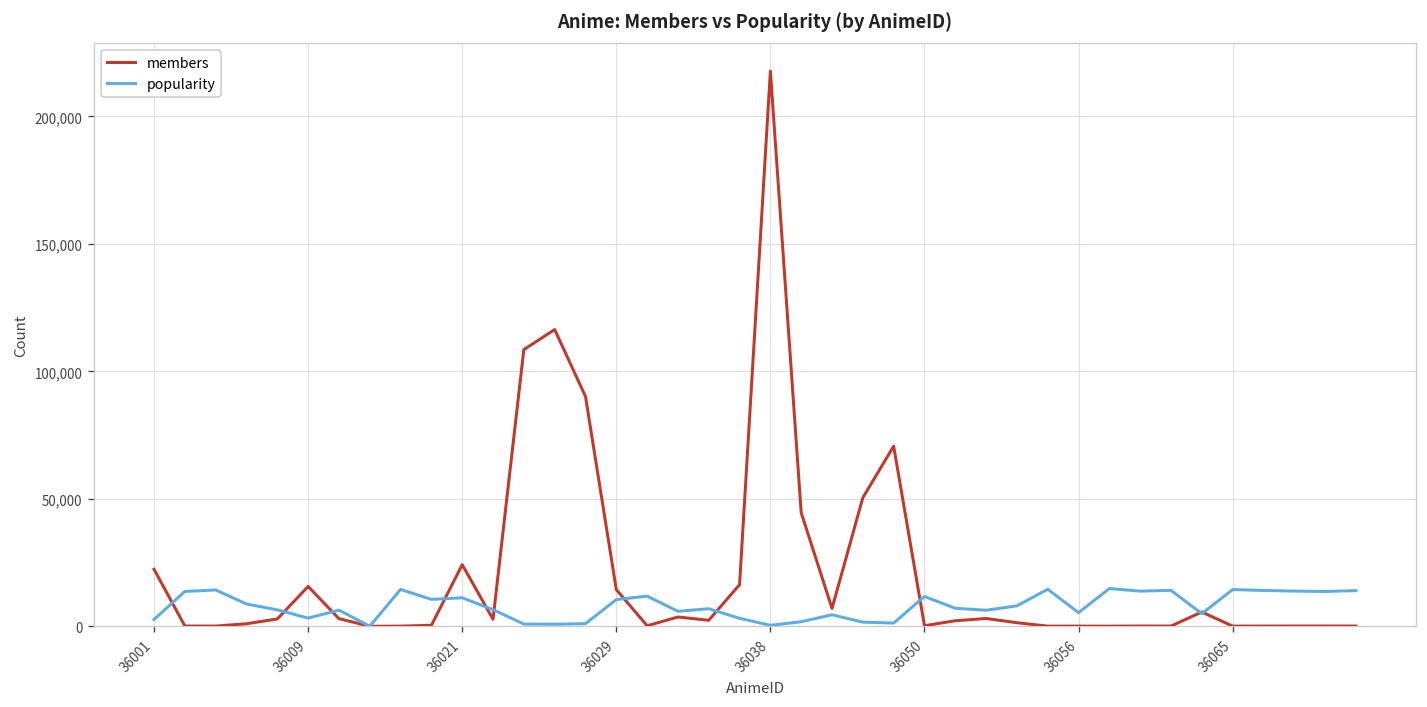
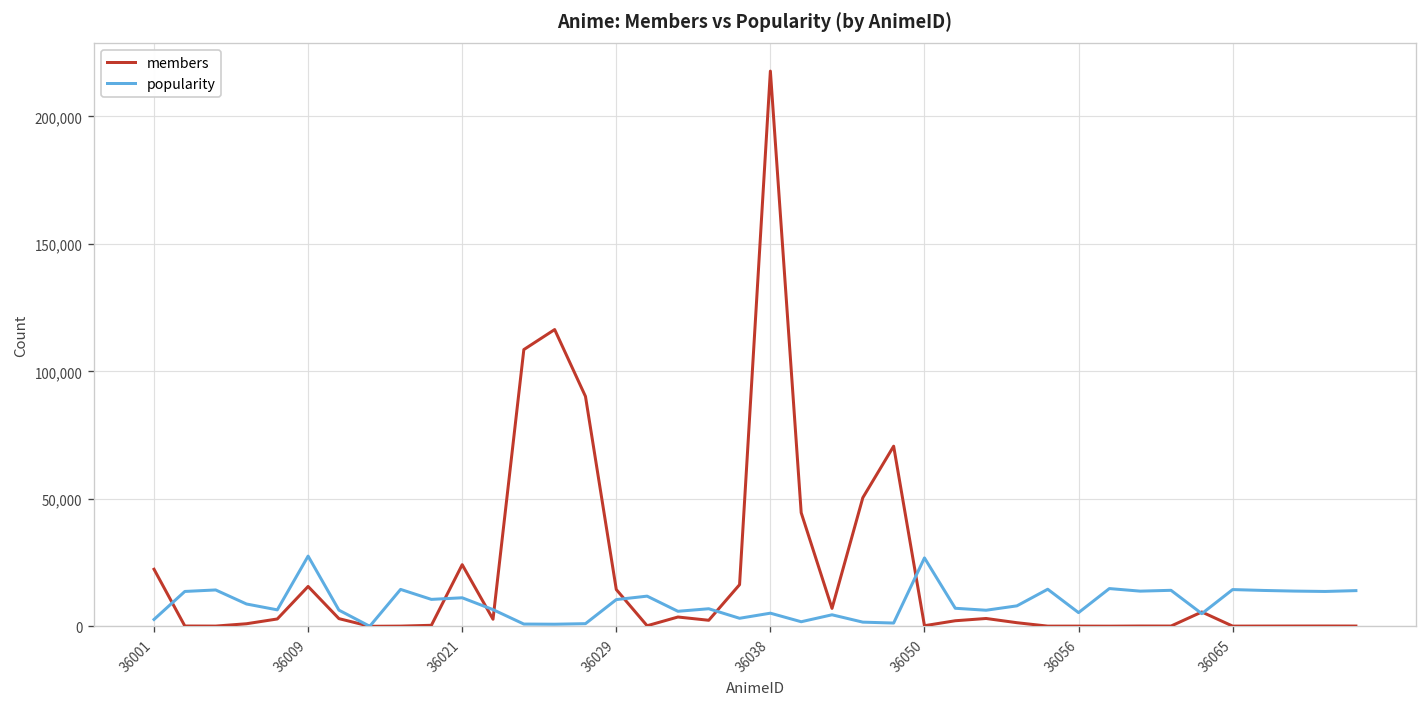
  {
    "members": {
      "36001": "22,000",
      "36009": "16,000",
      "36021": "24,000",
      "36029": "14,000",
      "36038": "218,000",
      "36050": "0",
      "36056": "0",
      "36065": "0"
    },
    "popularity": {
      "36001": "3,000",
-     "36009": "3,000",
+     "36009": "28,000",
      "36021": "11,000",
      "36029": "10,000",
-     "36038": "0",
-     "36050": "12,000",
+     "36038": "5,000",
+     "36050": "27,000",
      "36056": "5,000",
      "36065": "14,000"
    }
  }
